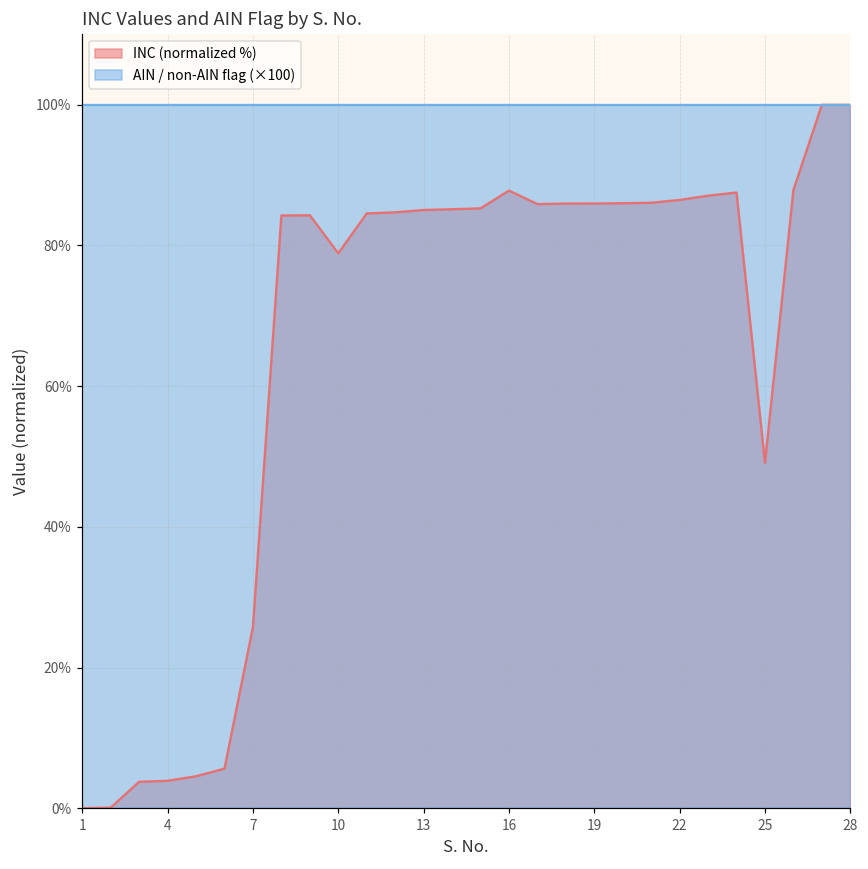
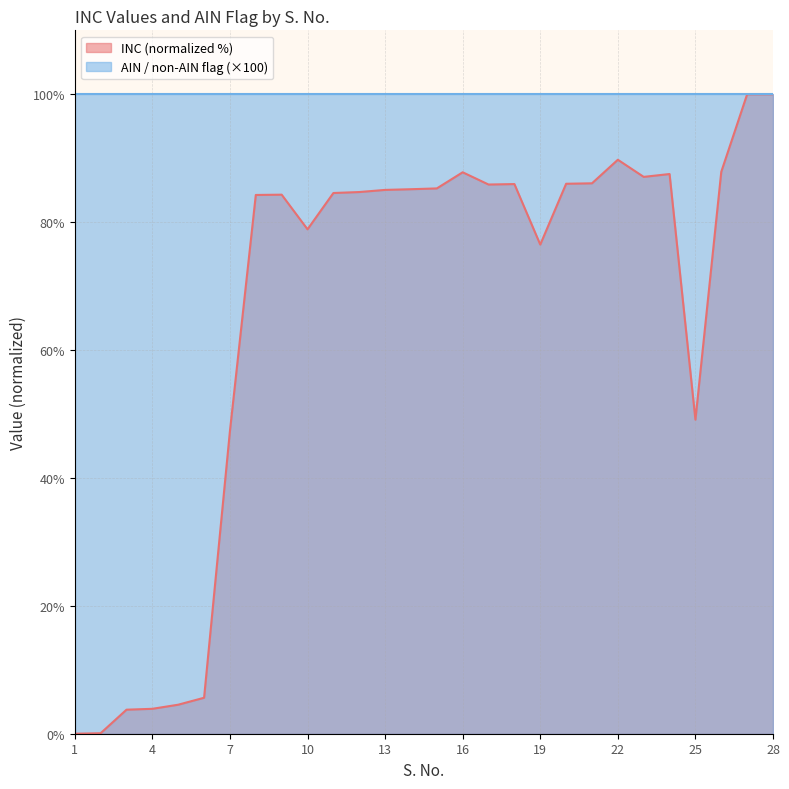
  {
    "INC (normalized %)": {
      "1": "0%",
      "4": "4%",
-     "7": "26%",
+     "7": "47%",
      "10": "79%",
      "13": "85%",
      "16": "88%",
-     "19": "86%",
-     "22": "86%",
+     "19": "76%",
+     "22": "90%",
      "25": "49%"
    },
    "AIN / non-AIN flag (×100)": {
      "1": "100%",
      "4": "100%",
      "7": "100%",
      "10": "100%",
      "13": "100%",
      "16": "100%",
      "19": "100%",
      "22": "100%",
      "25": "100%"
    }
  }
